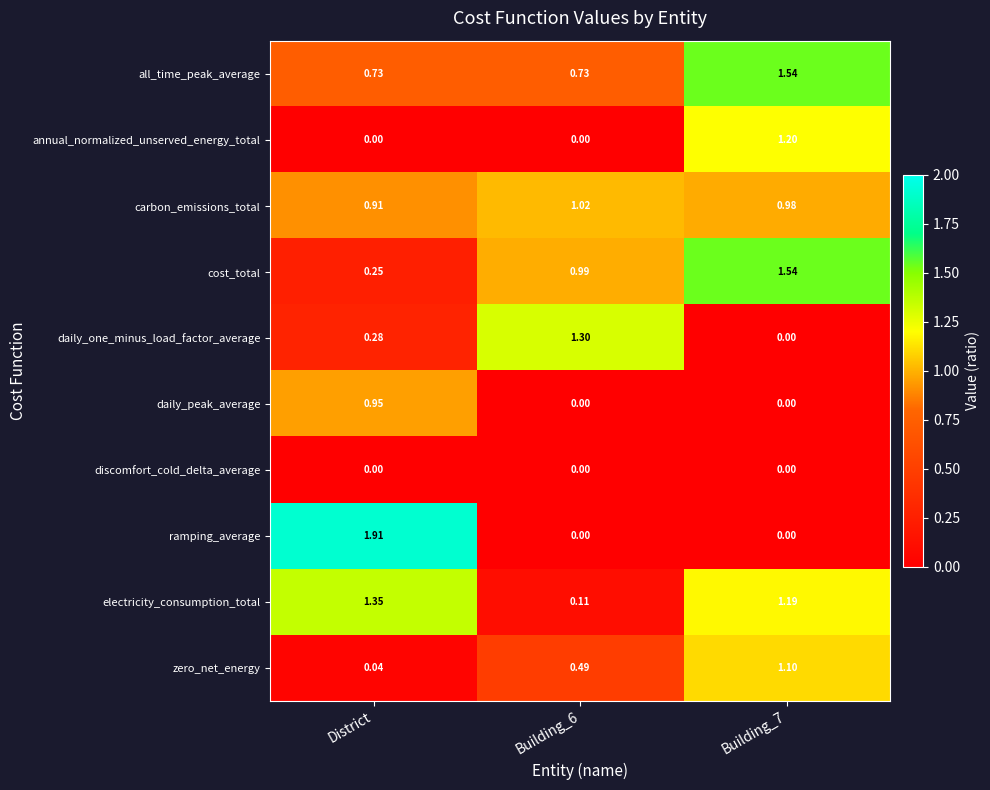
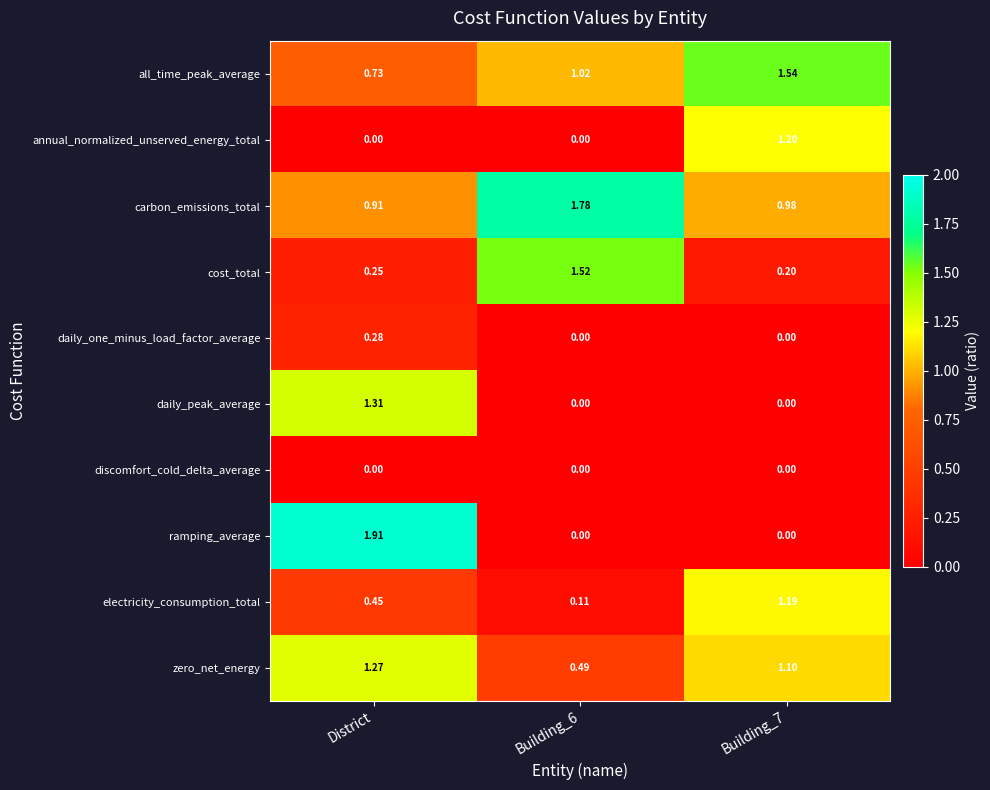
  {
    "all_time_peak_average": {
      "District": 0.73,
-     "Building_6": 0.73,
+     "Building_6": 1.02,
      "Building_7": 1.54
    },
    "annual_normalized_unserved_energy_total": {
      "District": 0.00,
      "Building_6": 0.00,
      "Building_7": 1.20
    },
    "carbon_emissions_total": {
      "District": 0.91,
-     "Building_6": 1.02,
+     "Building_6": 1.78,
      "Building_7": 0.98
    },
    "cost_total": {
      "District": 0.25,
-     "Building_6": 0.99,
-     "Building_7": 1.54
+     "Building_6": 1.52,
+     "Building_7": 0.20
    },
    "daily_one_minus_load_factor_average": {
      "District": 0.28,
-     "Building_6": 1.30,
+     "Building_6": 0.00,
      "Building_7": 0.00
    },
    "daily_peak_average": {
-     "District": 0.95,
+     "District": 1.31,
      "Building_6": 0.00,
      "Building_7": 0.00
    },
    "discomfort_cold_delta_average": {
      "District": 0.00,
      "Building_6": 0.00,
      "Building_7": 0.00
    },
    "ramping_average": {
      "District": 1.91,
      "Building_6": 0.00,
      "Building_7": 0.00
    },
    "electricity_consumption_total": {
-     "District": 1.35,
+     "District": 0.45,
      "Building_6": 0.11,
      "Building_7": 1.19
    },
    "zero_net_energy": {
-     "District": 0.04,
+     "District": 1.27,
      "Building_6": 0.49,
      "Building_7": 1.10
    }
  }
